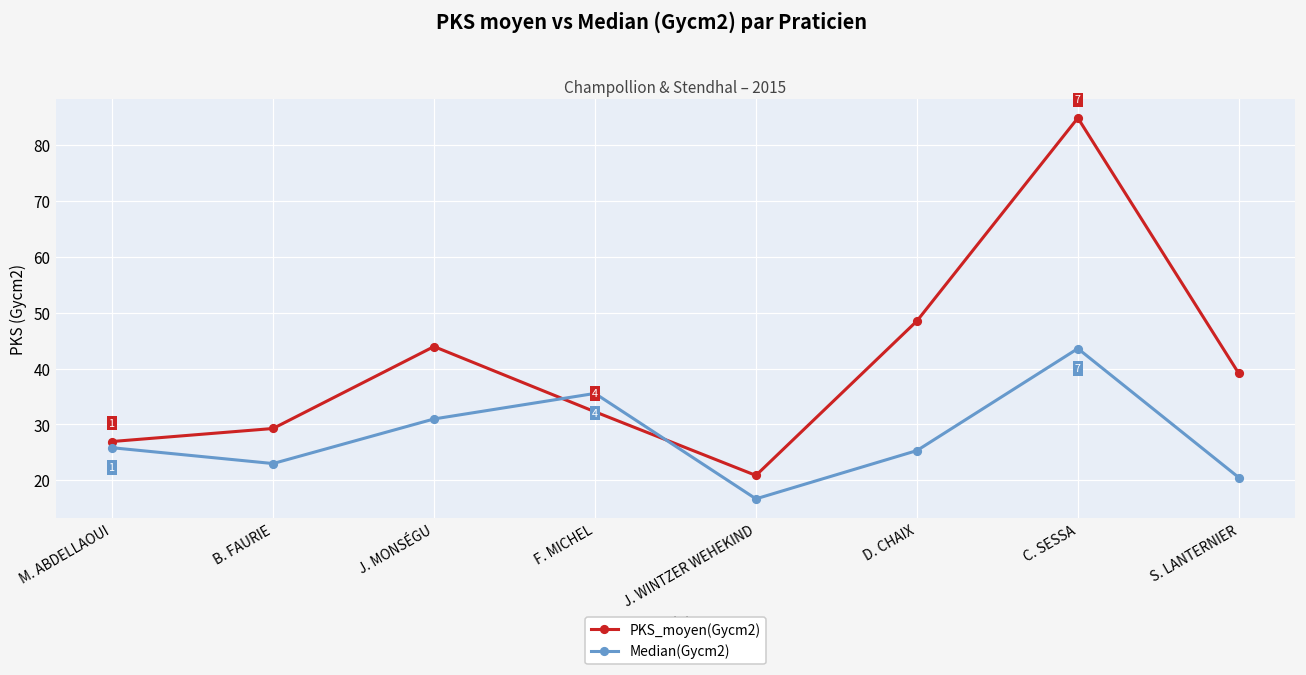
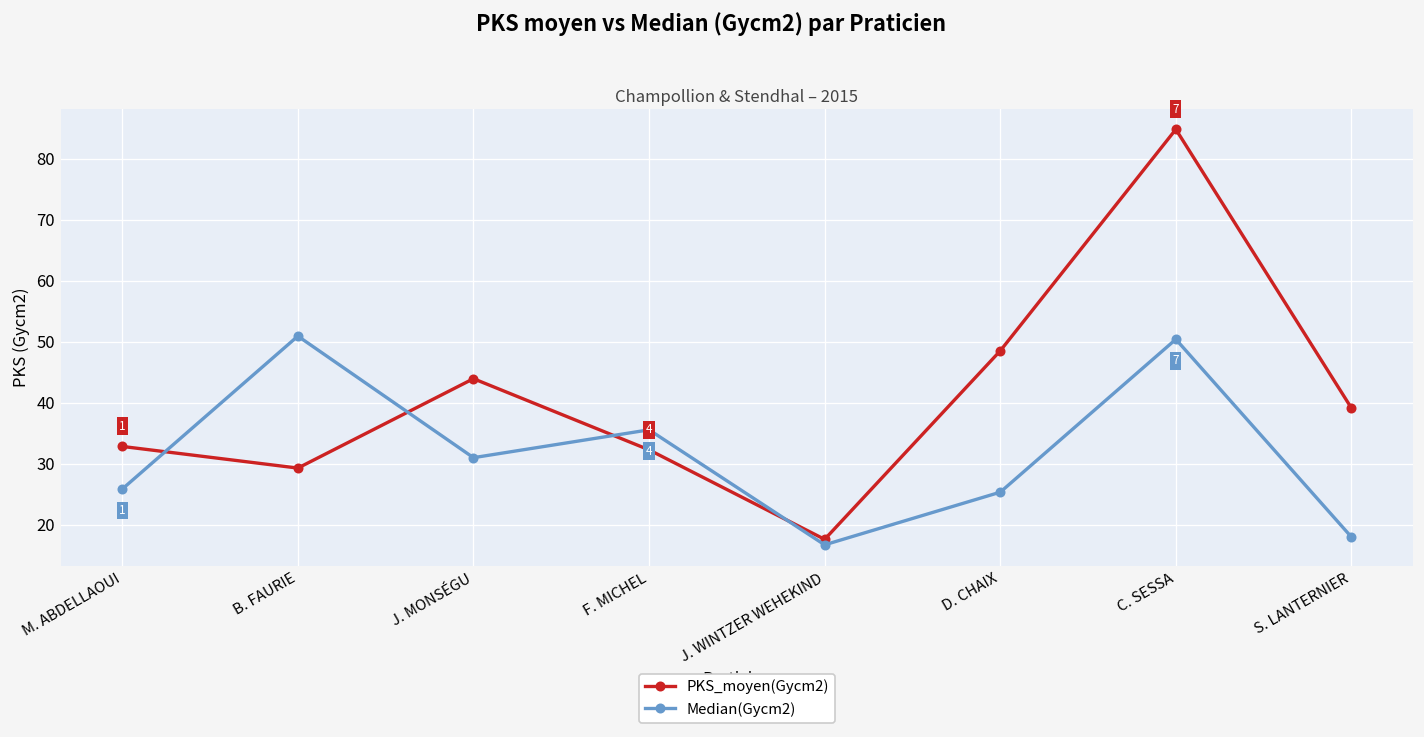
  {
    "PKS_moyen(Gycm2)": {
-     "M. ABDELLAOUI": 27,
+     "M. ABDELLAOUI": 33,
      "B. FAURIE": 29,
      "J. MONSÉGU": 44,
-     "J. WINTZER WEHEKIND": 21,
+     "J. WINTZER WEHEKIND": 18,
      "D. CHAIX": 49,
      "S. LANTERNIER": 39
    },
    "Median(Gycm2)": {
-     "B. FAURIE": 23,
+     "B. FAURIE": 51,
      "J. MONSÉGU": 31,
      "J. WINTZER WEHEKIND": 17,
      "D. CHAIX": 25,
-     "C. SESSA": 44,
-     "S. LANTERNIER": 21
+     "C. SESSA": 50,
+     "S. LANTERNIER": 18
    }
  }
